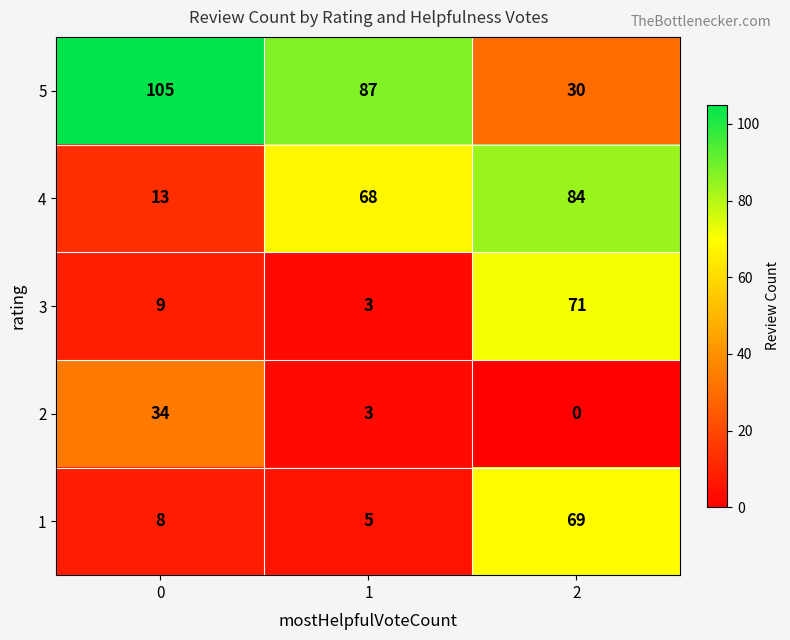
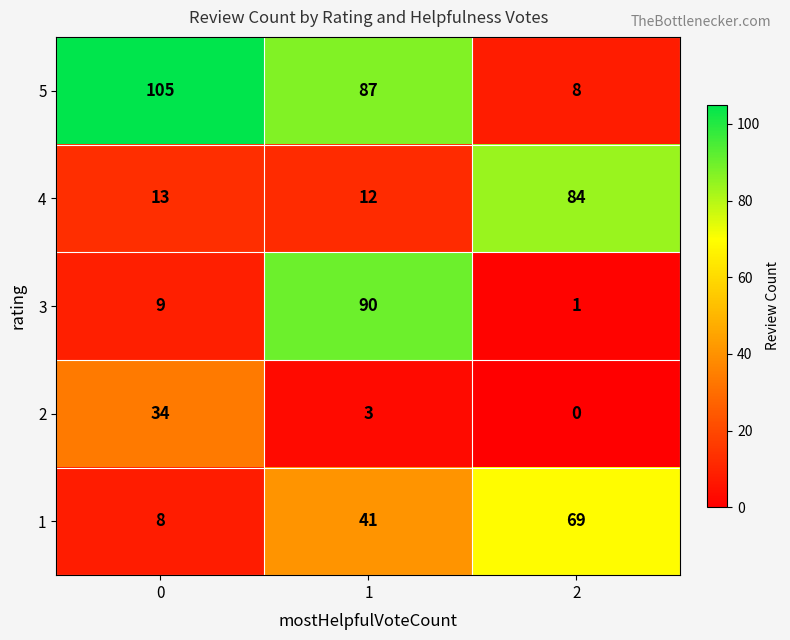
  {
    "5": {
      "0": 105,
      "1": 87,
-     "2": 30
+     "2": 8
    },
    "4": {
      "0": 13,
-     "1": 68,
+     "1": 12,
      "2": 84
    },
    "3": {
      "0": 9,
-     "1": 3,
-     "2": 71
+     "1": 90,
+     "2": 1
    },
    "2": {
      "0": 34,
      "1": 3,
      "2": 0
    },
    "1": {
      "0": 8,
-     "1": 5,
+     "1": 41,
      "2": 69
    }
  }
